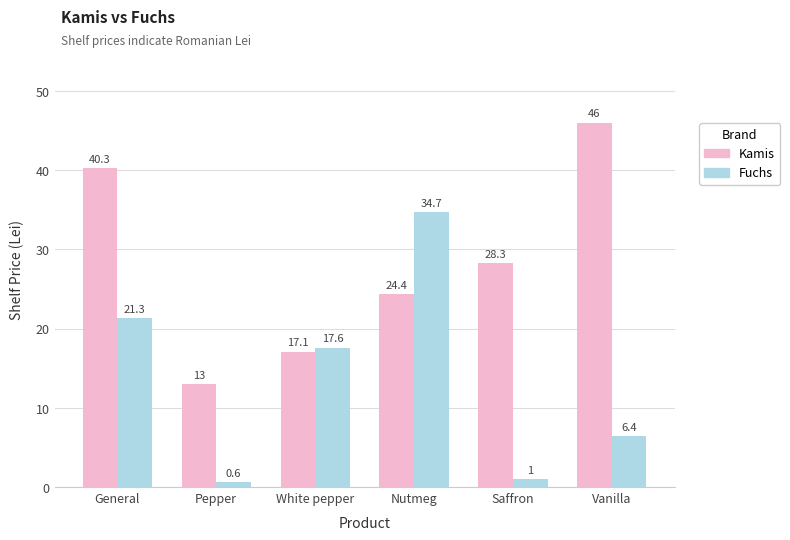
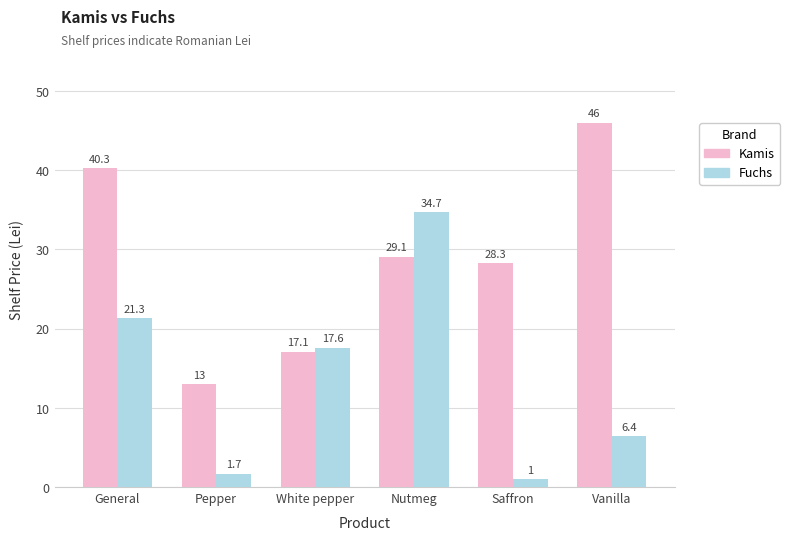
  {
    "Kamis": {
      "General": 40.3,
      "Pepper": 13,
      "White pepper": 17.1,
-     "Nutmeg": 24.4,
+     "Nutmeg": 29.1,
      "Saffron": 28.3,
      "Vanilla": 46
    },
    "Fuchs": {
      "General": 21.3,
-     "Pepper": 0.6,
+     "Pepper": 1.7,
      "White pepper": 17.6,
      "Nutmeg": 34.7,
      "Saffron": 1,
      "Vanilla": 6.4
    }
  }
